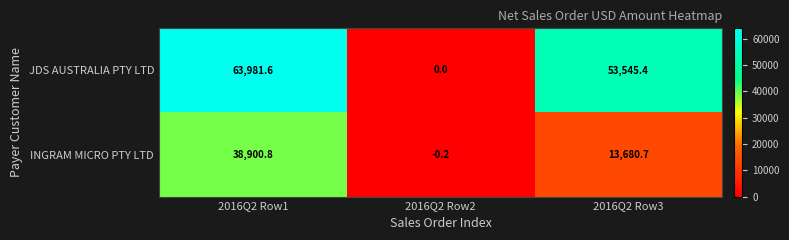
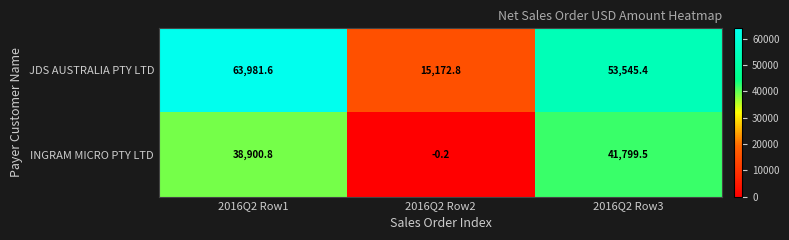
  {
    "JDS AUSTRALIA PTY LTD": {
      "2016Q2 Row1": "63,981.6",
-     "2016Q2 Row2": "0.0",
+     "2016Q2 Row2": "15,172.8",
      "2016Q2 Row3": "53,545.4"
    },
    "INGRAM MICRO PTY LTD": {
      "2016Q2 Row1": "38,900.8",
      "2016Q2 Row2": "-0.2",
-     "2016Q2 Row3": "13,680.7"
+     "2016Q2 Row3": "41,799.5"
    }
  }
